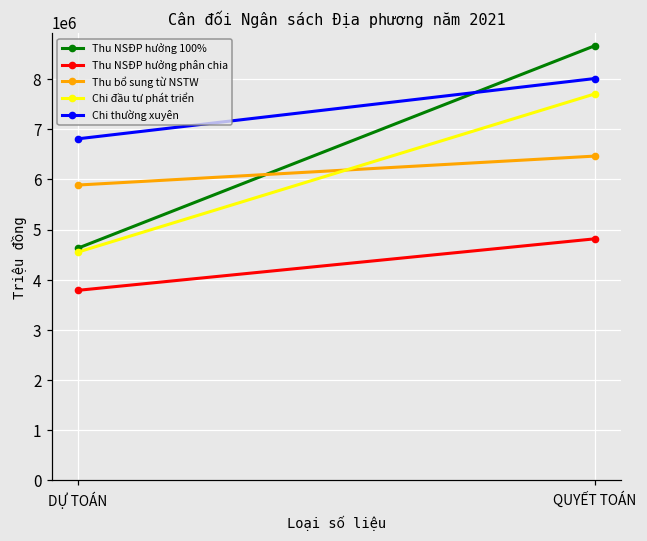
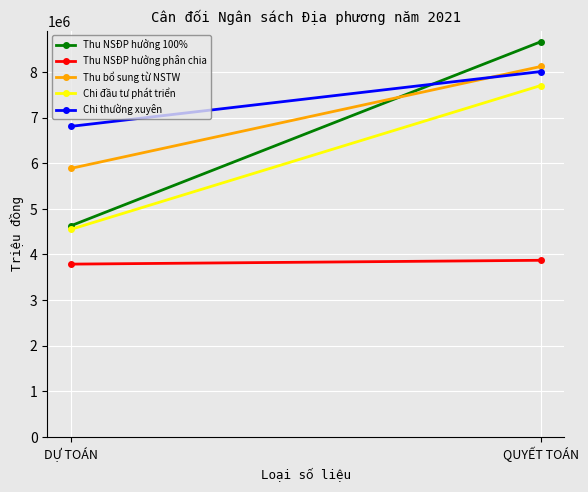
  {
    "Thu NSĐP hưởng 100%": {
      "DỰ TOÁN": 4600000,
      "QUYẾT TOÁN": 8700000
    },
    "Thu NSĐP hưởng phân chia": {
      "DỰ TOÁN": 3800000,
-     "QUYẾT TOÁN": 4800000
+     "QUYẾT TOÁN": 3900000
    },
    "Thu bổ sung từ NSTW": {
      "DỰ TOÁN": 5900000,
-     "QUYẾT TOÁN": 6500000
+     "QUYẾT TOÁN": 8100000
    },
    "Chi đầu tư phát triển": {
      "DỰ TOÁN": 4600000,
      "QUYẾT TOÁN": 7700000
    },
    "Chi thường xuyên": {
      "DỰ TOÁN": 6800000,
      "QUYẾT TOÁN": 8000000
    }
  }
